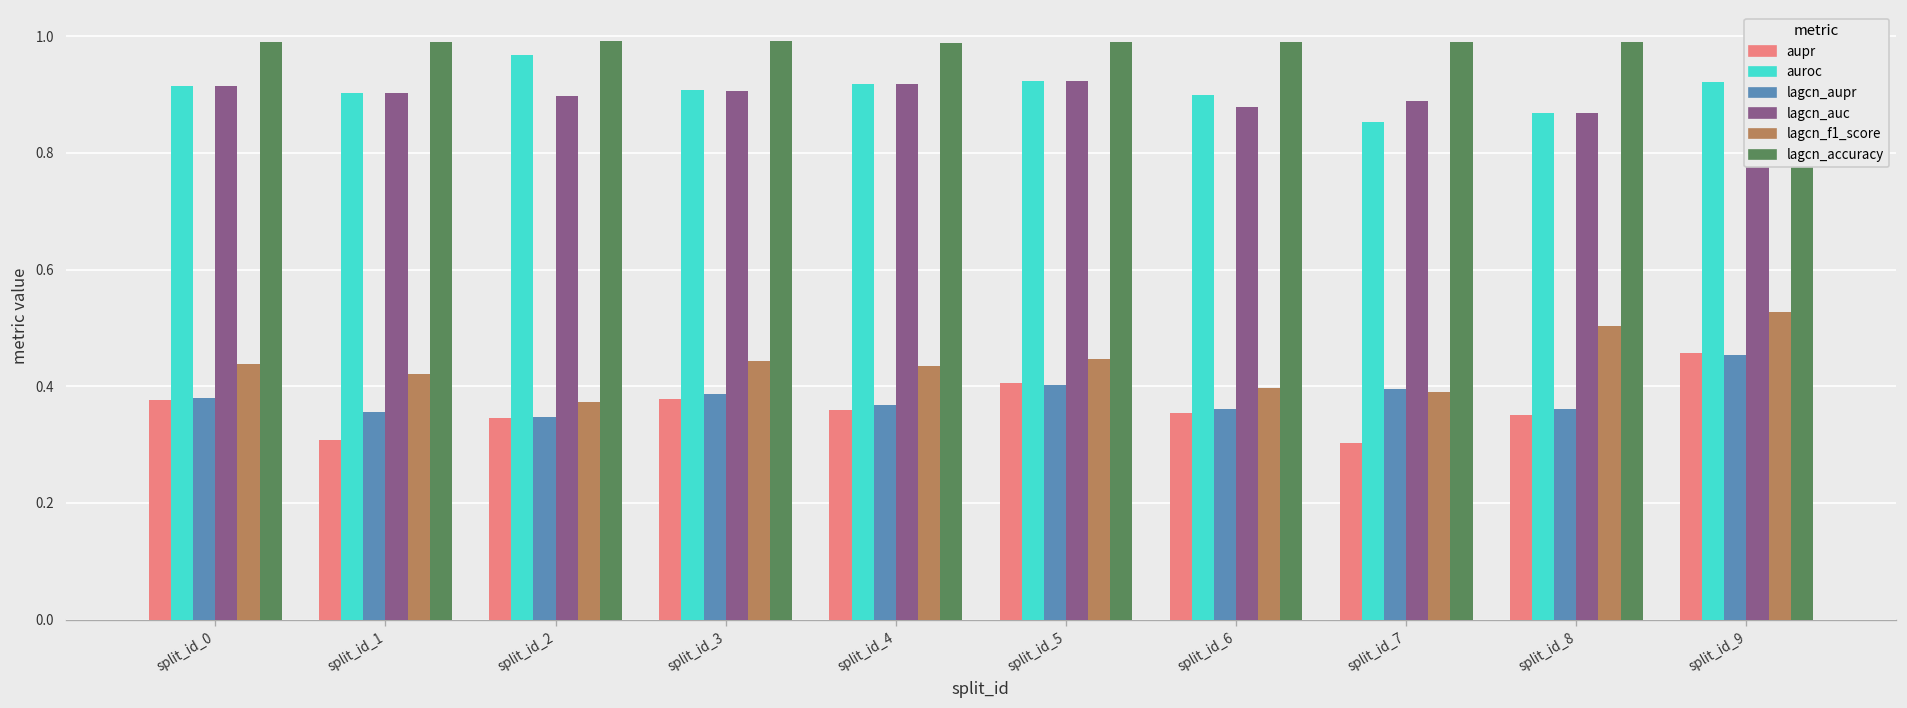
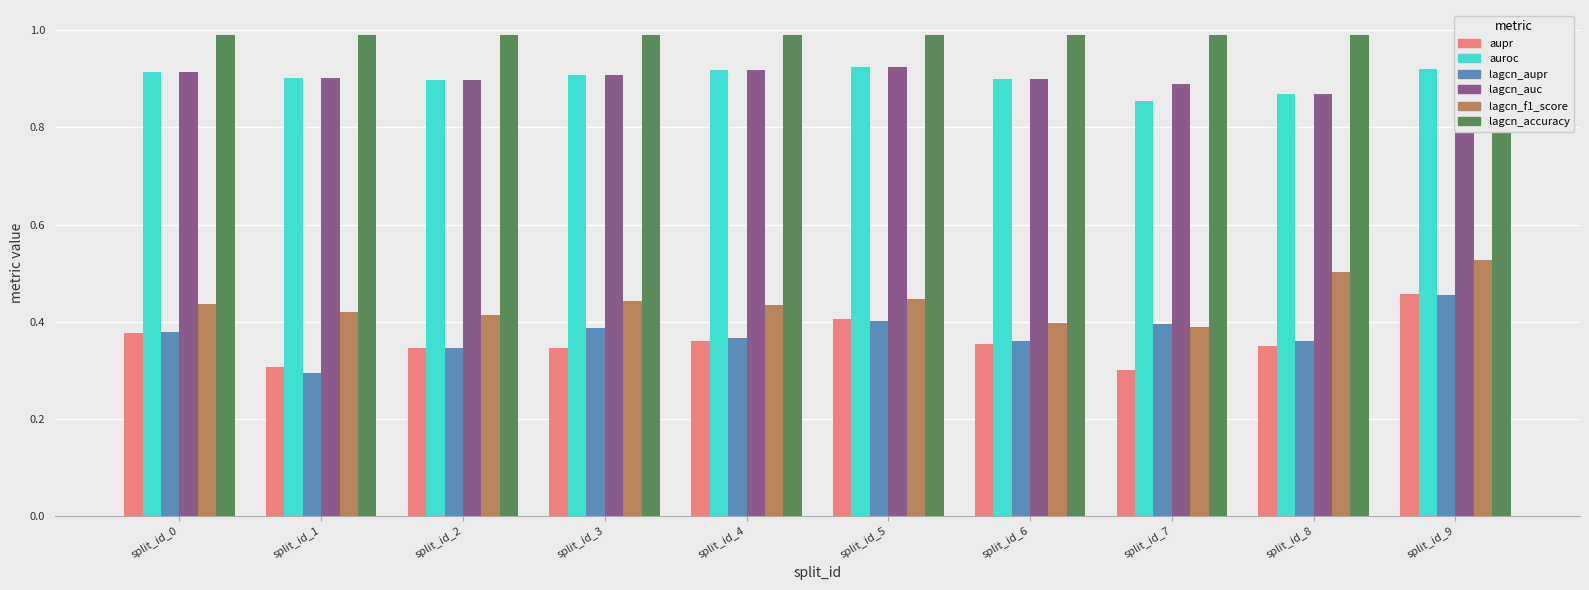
  {
    "aupr": {
      "split_id_0": 0.38,
      "split_id_1": 0.31,
      "split_id_2": 0.35,
-     "split_id_3": 0.38,
+     "split_id_3": 0.35,
      "split_id_4": 0.36,
      "split_id_5": 0.41,
      "split_id_6": 0.35,
      "split_id_7": 0.30,
      "split_id_8": 0.35,
      "split_id_9": 0.46
    },
    "auroc": {
      "split_id_0": 0.91,
      "split_id_1": 0.90,
-     "split_id_2": 0.97,
+     "split_id_2": 0.90,
      "split_id_3": 0.91,
      "split_id_4": 0.92,
      "split_id_5": 0.92,
      "split_id_6": 0.90,
      "split_id_7": 0.85,
      "split_id_8": 0.87,
      "split_id_9": 0.92
    },
    "lagcn_aupr": {
      "split_id_0": 0.38,
-     "split_id_1": 0.36,
+     "split_id_1": 0.30,
      "split_id_2": 0.35,
      "split_id_3": 0.39,
      "split_id_4": 0.37,
      "split_id_5": 0.40,
      "split_id_6": 0.36,
      "split_id_7": 0.40,
      "split_id_8": 0.36,
      "split_id_9": 0.45
    },
    "lagcn_auc": {
      "split_id_0": 0.91,
      "split_id_1": 0.90,
      "split_id_2": 0.90,
      "split_id_3": 0.91,
      "split_id_4": 0.92,
      "split_id_5": 0.92,
-     "split_id_6": 0.88,
+     "split_id_6": 0.90,
      "split_id_7": 0.89,
      "split_id_8": 0.87
    },
    "lagcn_f1_score": {
      "split_id_0": 0.44,
      "split_id_1": 0.42,
-     "split_id_2": 0.37,
+     "split_id_2": 0.41,
      "split_id_3": 0.44,
      "split_id_4": 0.44,
      "split_id_5": 0.45,
      "split_id_6": 0.40,
      "split_id_7": 0.39,
      "split_id_8": 0.50,
      "split_id_9": 0.53
    },
    "lagcn_accuracy": {
      "split_id_0": 0.99,
      "split_id_1": 0.99,
      "split_id_2": 0.99,
      "split_id_3": 0.99,
      "split_id_4": 0.99,
      "split_id_5": 0.99,
      "split_id_6": 0.99,
      "split_id_7": 0.99,
      "split_id_8": 0.99
    }
  }
